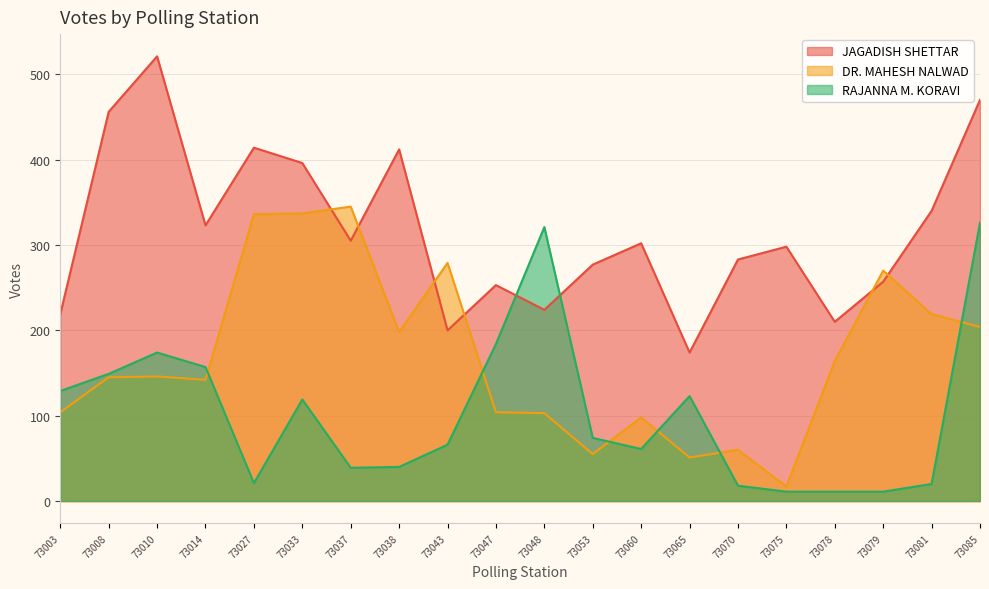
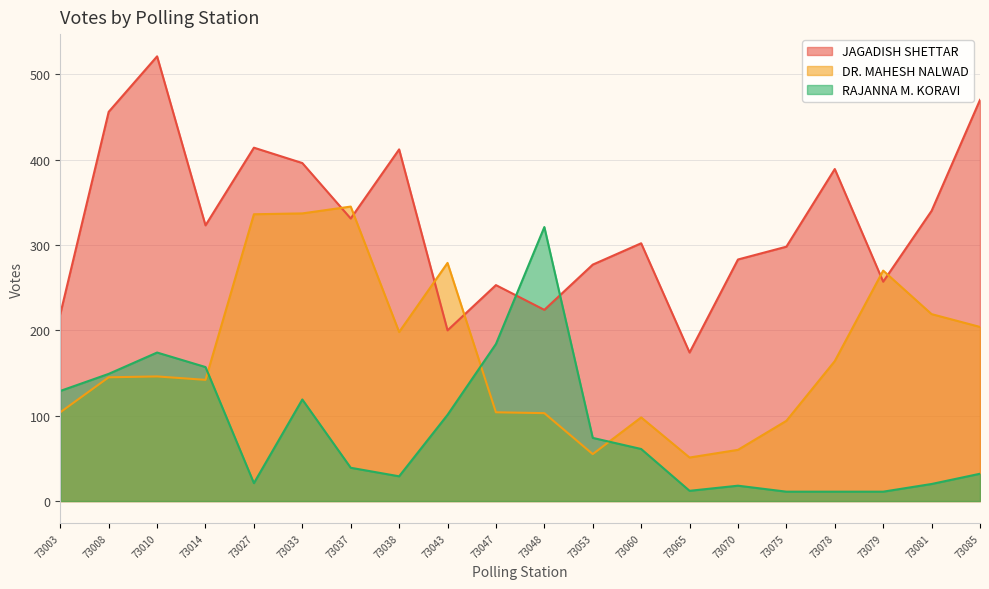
  {
    "JAGADISH SHETTAR": {
      "73003": 220,
      "73008": 460,
      "73010": 520,
      "73014": 320,
      "73027": 410,
      "73033": 400,
-     "73037": 310,
+     "73037": 330,
      "73038": 410,
      "73043": 200,
      "73047": 250,
      "73048": 220,
      "73053": 280,
      "73060": 300,
      "73065": 170,
      "73070": 280,
      "73075": 300,
-     "73078": 210,
+     "73078": 390,
      "73079": 260,
      "73081": 340,
      "73085": 470
    },
    "DR. MAHESH NALWAD": {
      "73003": 100,
      "73008": 150,
      "73010": 150,
      "73014": 140,
      "73027": 340,
      "73033": 340,
      "73037": 350,
      "73038": 200,
      "73043": 280,
      "73047": 100,
      "73048": 100,
      "73053": 60,
      "73060": 100,
      "73065": 50,
      "73070": 60,
-     "73075": 20,
+     "73075": 90,
      "73078": 160,
      "73079": 270,
      "73081": 220,
      "73085": 200
    },
    "RAJANNA M. KORAVI": {
      "73003": 130,
      "73008": 150,
      "73010": 170,
      "73014": 160,
      "73027": 20,
      "73033": 120,
      "73037": 40,
-     "73038": 40,
-     "73043": 70,
+     "73038": 30,
+     "73043": 100,
      "73047": 180,
      "73048": 320,
      "73053": 70,
      "73060": 60,
-     "73065": 120,
+     "73065": 10,
      "73070": 20,
      "73075": 10,
      "73078": 10,
      "73079": 10,
      "73081": 20,
-     "73085": 330
+     "73085": 30
    }
  }
